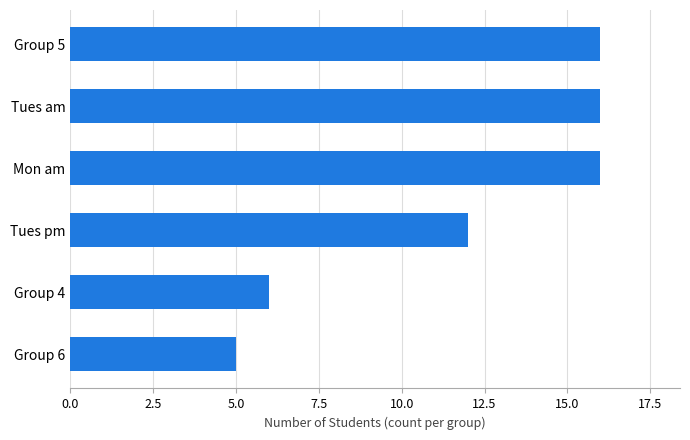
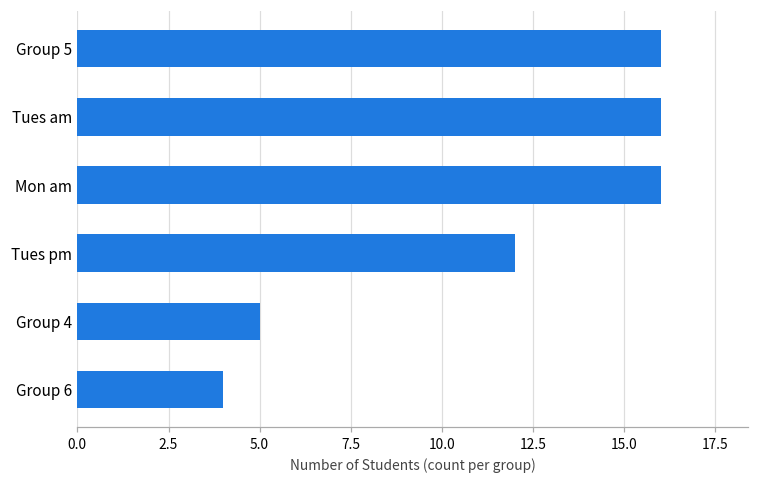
  {
    "Group 5": 16,
    "Tues am": 16,
    "Mon am": 16,
    "Tues pm": 12,
-   "Group 4": 6,
-   "Group 6": 5
+   "Group 4": 5,
+   "Group 6": 4
  }
